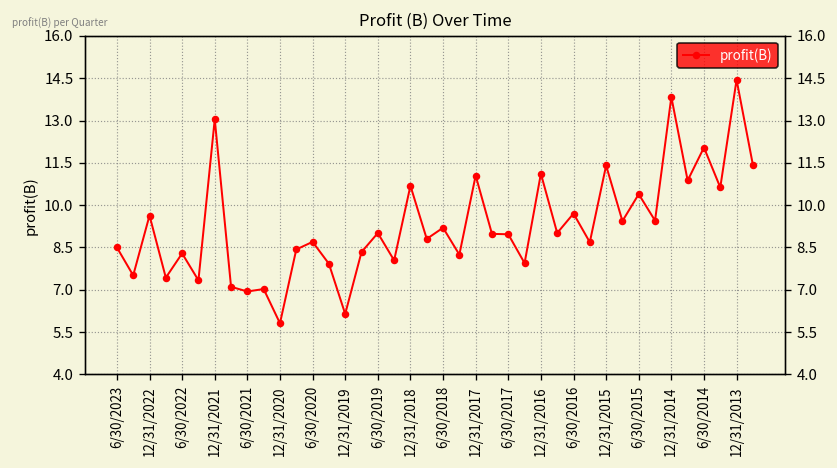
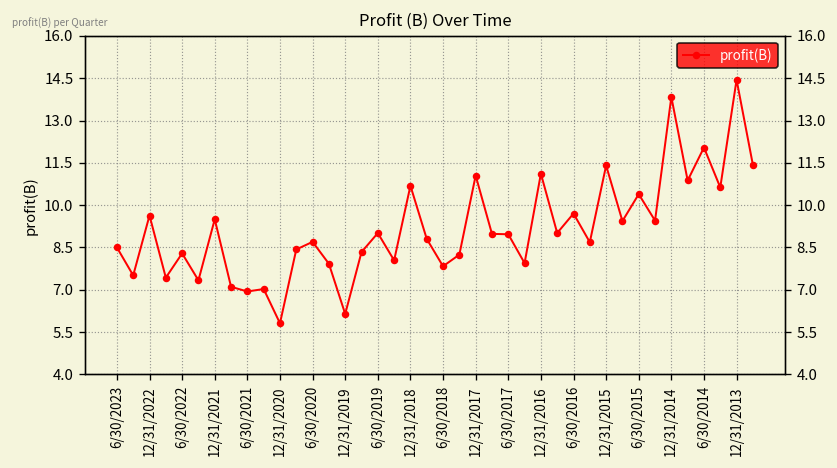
  {
    "6/30/2023": 8.5,
    "12/31/2022": 9.6,
    "6/30/2022": 8.3,
-   "12/31/2021": 13.0,
+   "12/31/2021": 9.5,
    "6/30/2021": 6.9,
    "12/31/2020": 5.8,
    "6/30/2020": 8.7,
    "12/31/2019": 6.1,
    "6/30/2019": 9.0,
    "12/31/2018": 10.7,
-   "6/30/2018": 9.2,
+   "6/30/2018": 7.8,
    "12/31/2017": 11.0,
    "6/30/2017": 9.0,
    "12/31/2016": 11.1,
    "6/30/2016": 9.7,
    "12/31/2015": 11.4,
    "6/30/2015": 10.4,
    "12/31/2014": 13.8,
    "6/30/2014": 12.0,
    "12/31/2013": 14.4
  }
